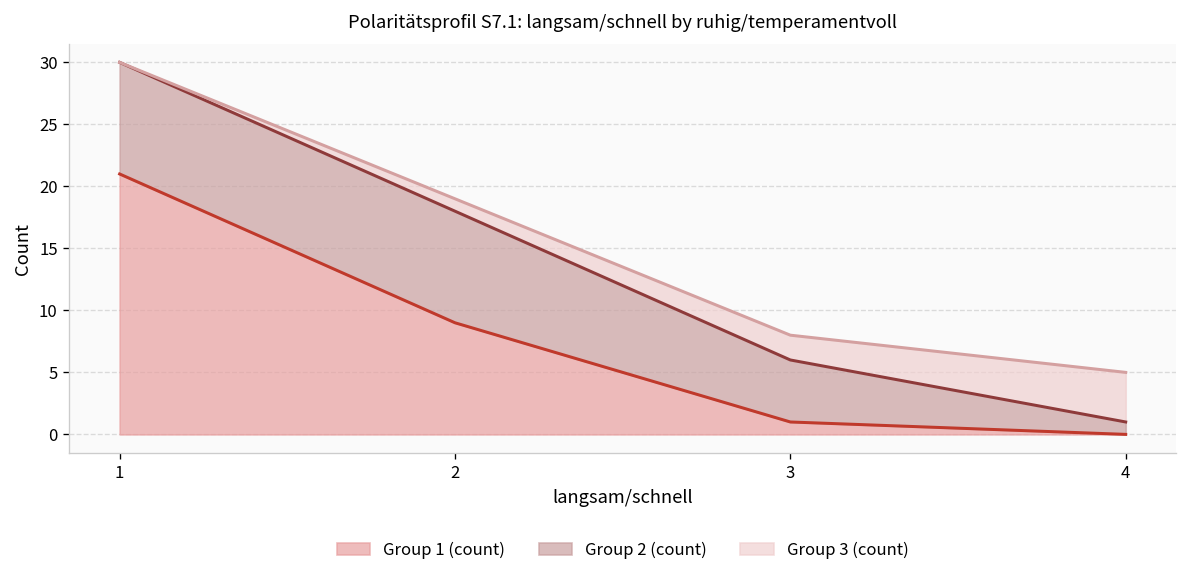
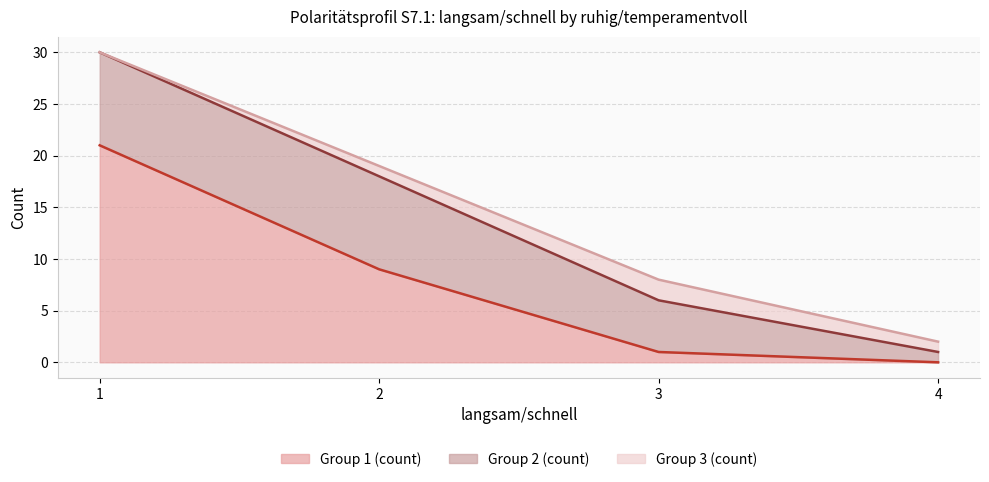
  {
    "Group 3 (count)": {
      "2": 1,
      "3": 2,
-     "4": 4
+     "4": 1
    }
  }
